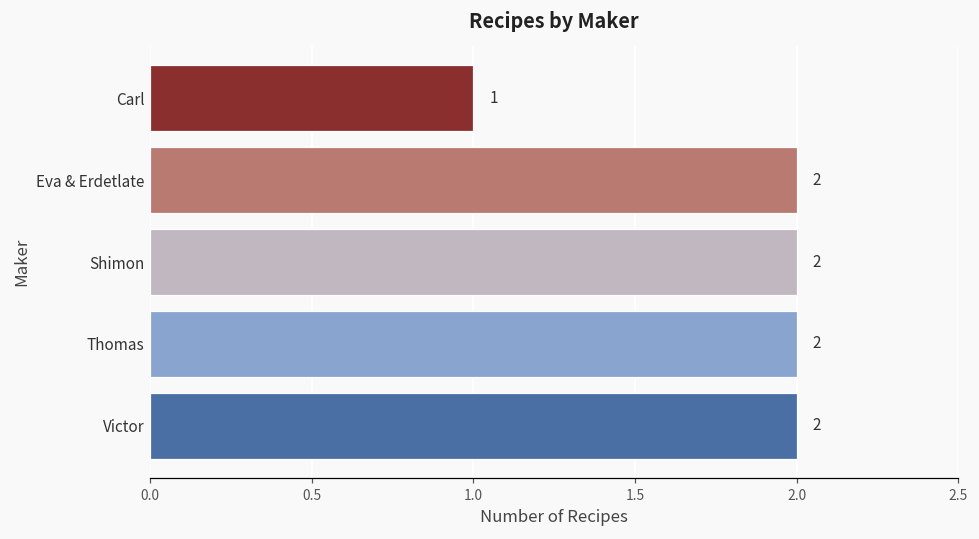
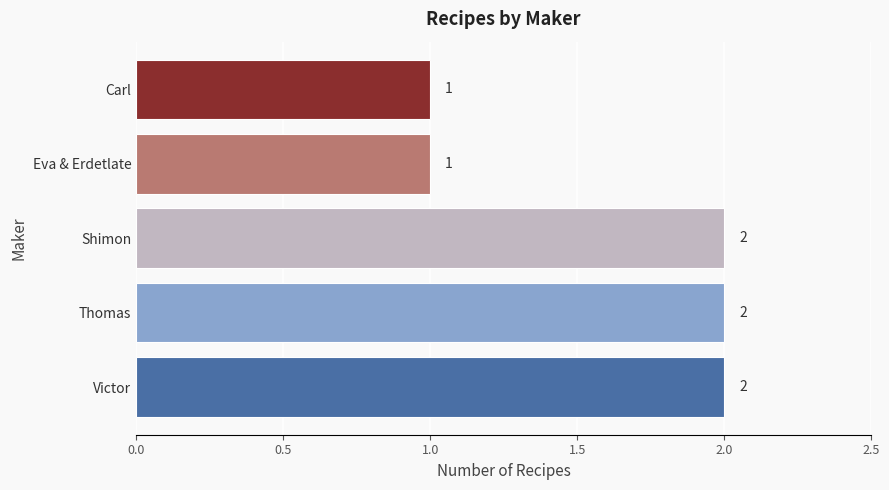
  {
    "Carl": 1,
-   "Eva & Erdetlate": 2,
+   "Eva & Erdetlate": 1,
    "Shimon": 2,
    "Thomas": 2,
    "Victor": 2
  }
